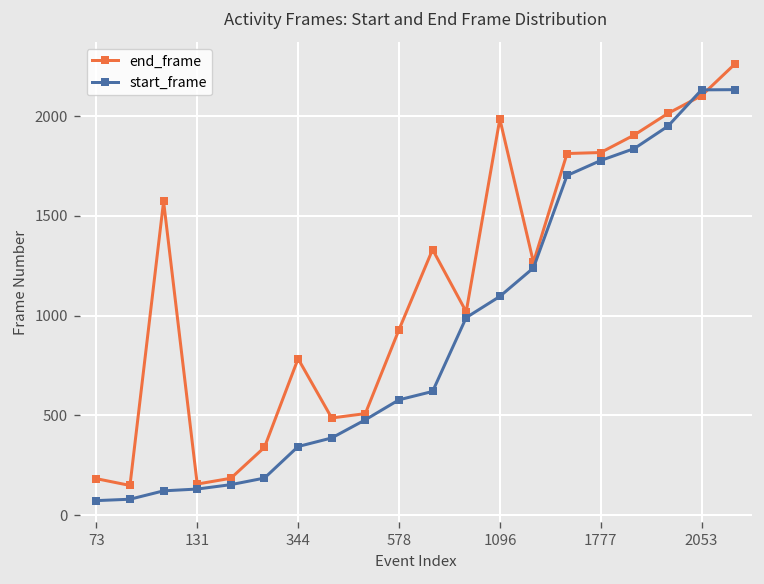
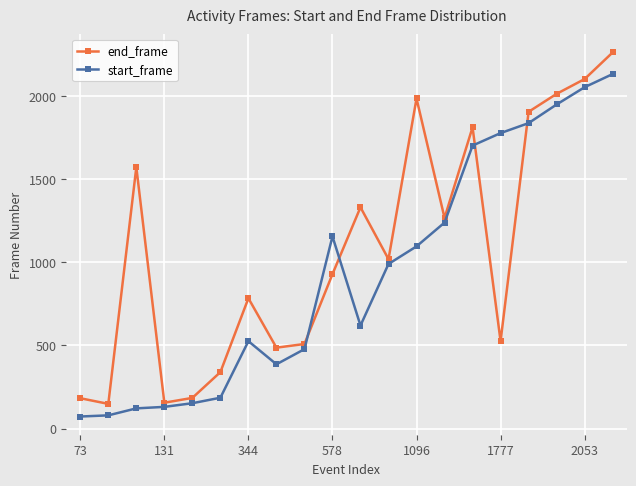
  {
    "end_frame": {
      "73": 180,
      "131": 160,
      "344": 780,
      "578": 930,
      "1096": 1990,
-     "1777": 1820,
+     "1777": 530,
      "2053": 2100
    },
    "start_frame": {
      "73": 70,
      "131": 130,
-     "344": 340,
-     "578": 580,
+     "344": 530,
+     "578": 1160,
      "1096": 1100,
      "1777": 1780,
-     "2053": 2130
+     "2053": 2050
    }
  }
